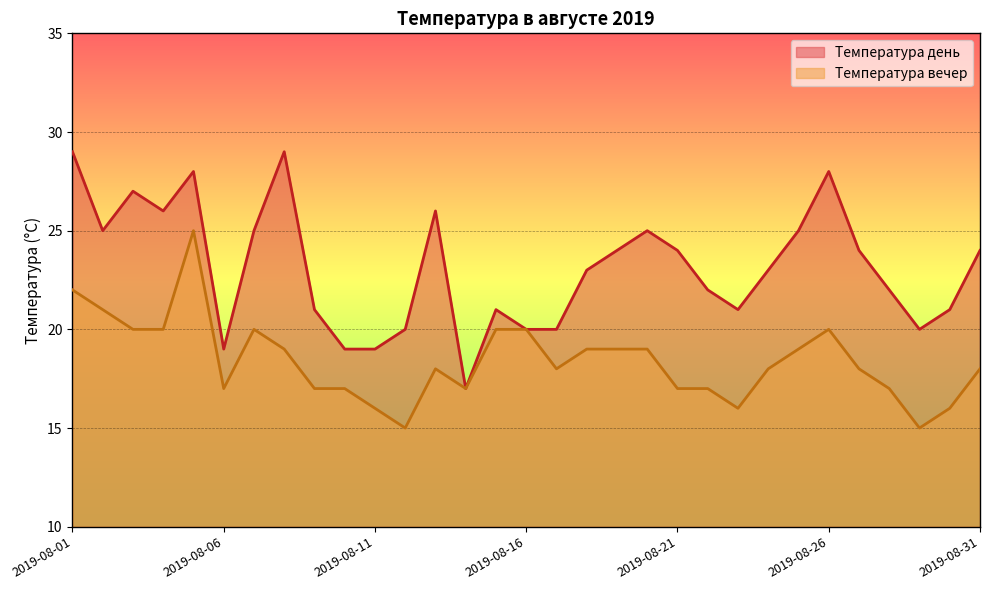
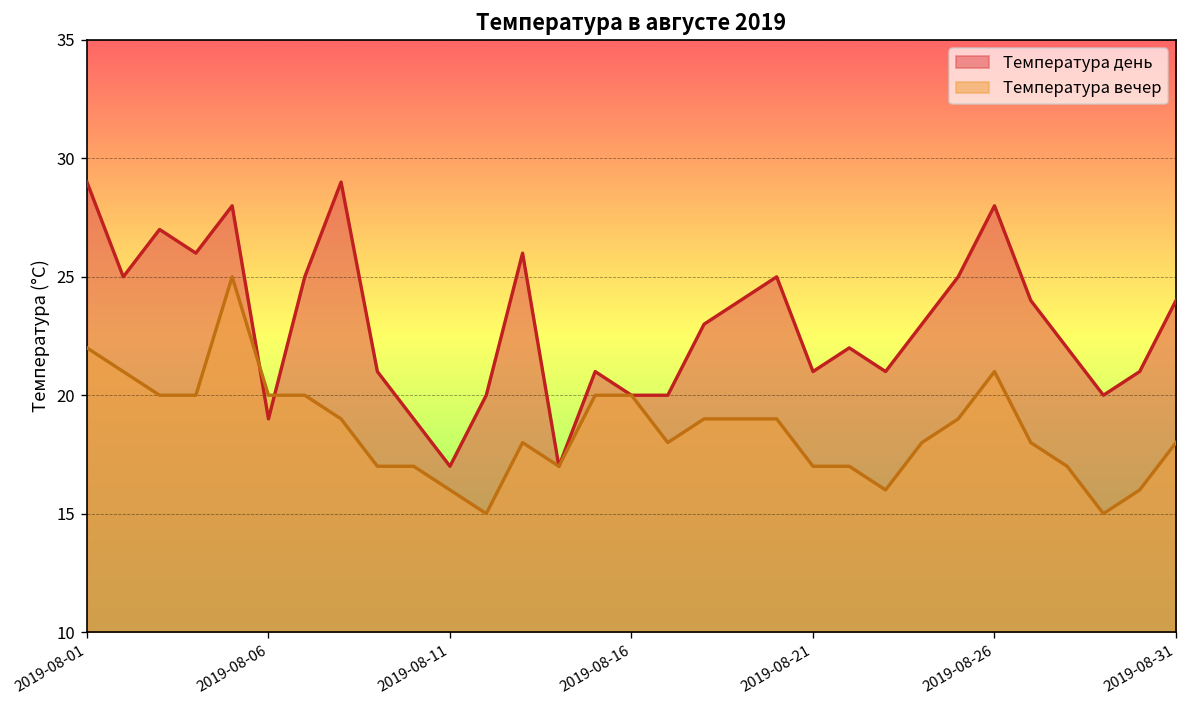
  {
    "Температура день": {
      "2019-08-01": 29,
      "2019-08-06": 19,
-     "2019-08-11": 19,
-     "2019-08-21": 24,
+     "2019-08-11": 17,
+     "2019-08-21": 21,
      "2019-08-26": 28,
      "2019-08-31": 24
    },
    "Температура вечер": {
      "2019-08-01": 22,
-     "2019-08-06": 17,
+     "2019-08-06": 20,
      "2019-08-11": 16,
      "2019-08-21": 17,
-     "2019-08-26": 20,
+     "2019-08-26": 21,
      "2019-08-31": 18
    }
  }
